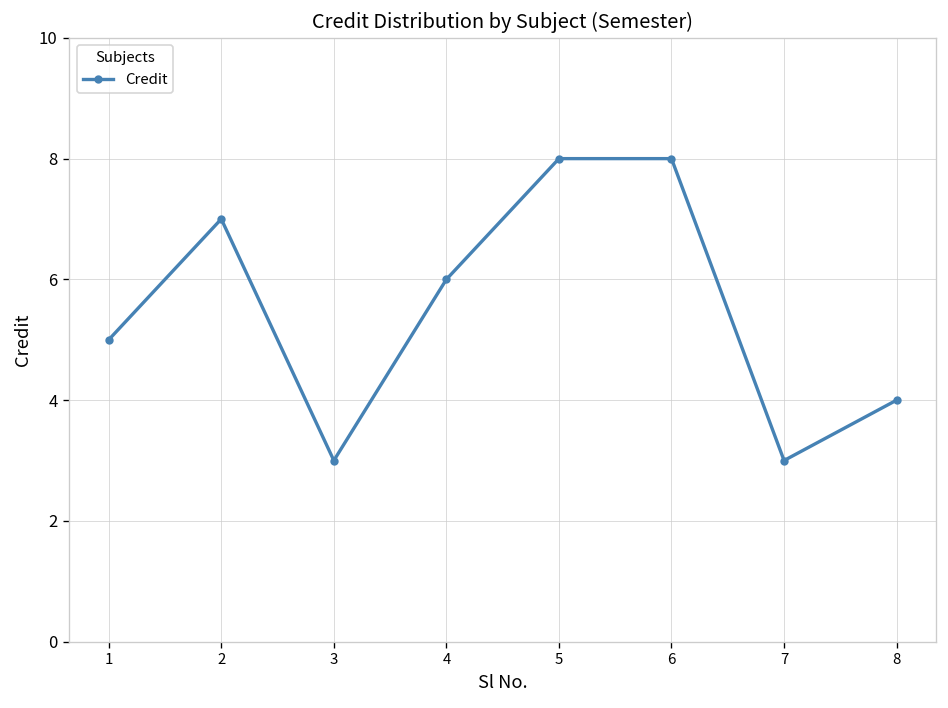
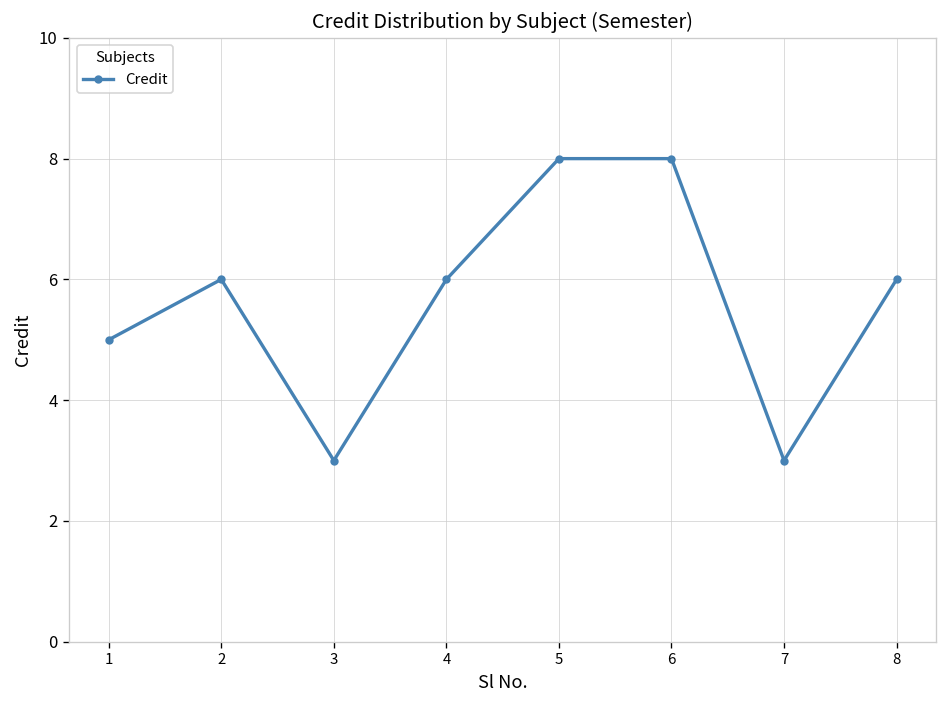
  {
    "1": 5,
-   "2": 7,
+   "2": 6,
    "3": 3,
    "4": 6,
    "5": 8,
    "6": 8,
    "7": 3,
-   "8": 4
+   "8": 6
  }
